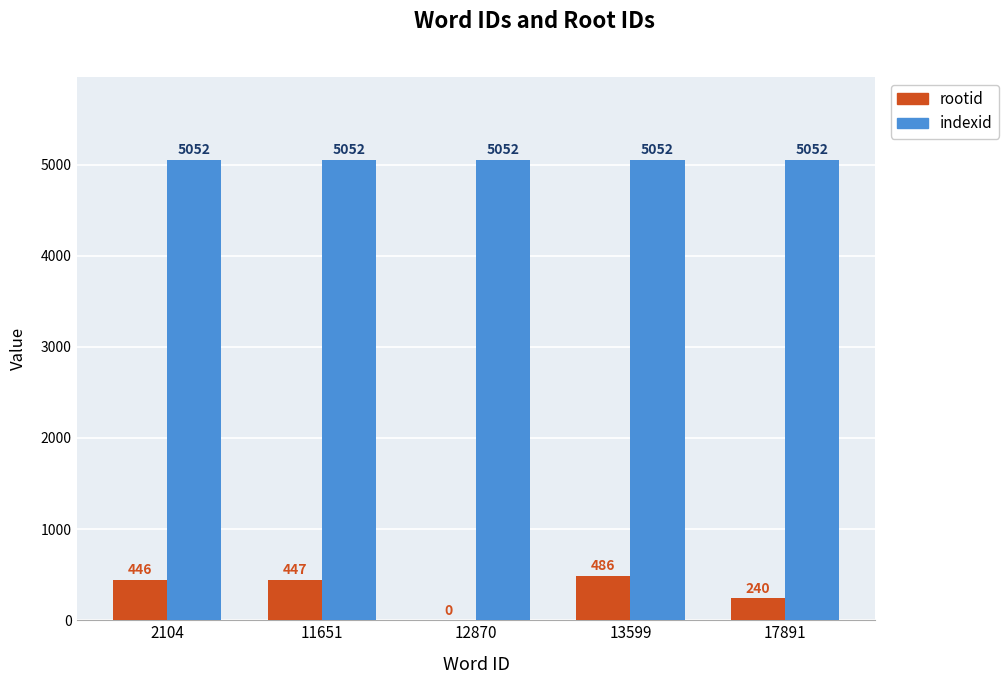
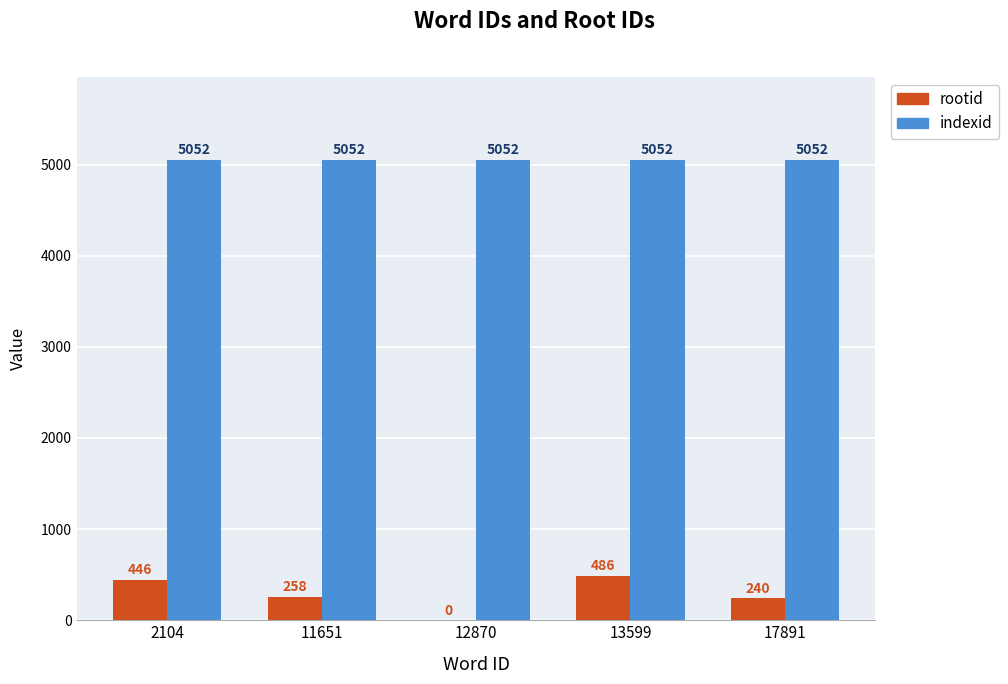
  {
    "rootid": {
      "2104": 446,
-     "11651": 447,
+     "11651": 258,
      "12870": 0,
      "13599": 486,
      "17891": 240
    },
    "indexid": {
      "2104": 5052,
      "11651": 5052,
      "12870": 5052,
      "13599": 5052,
      "17891": 5052
    }
  }
